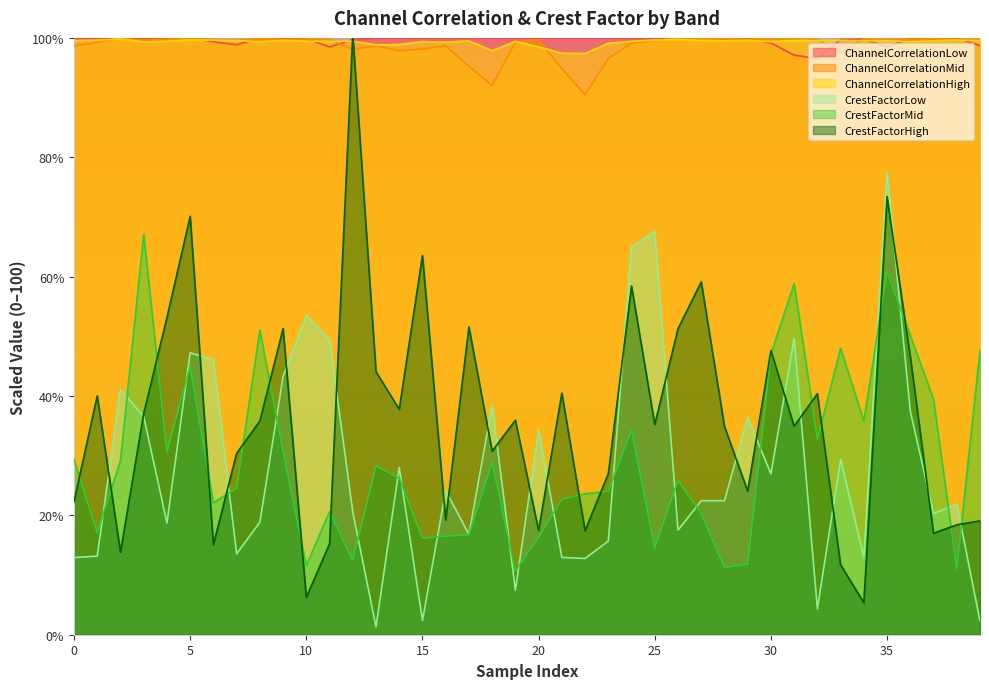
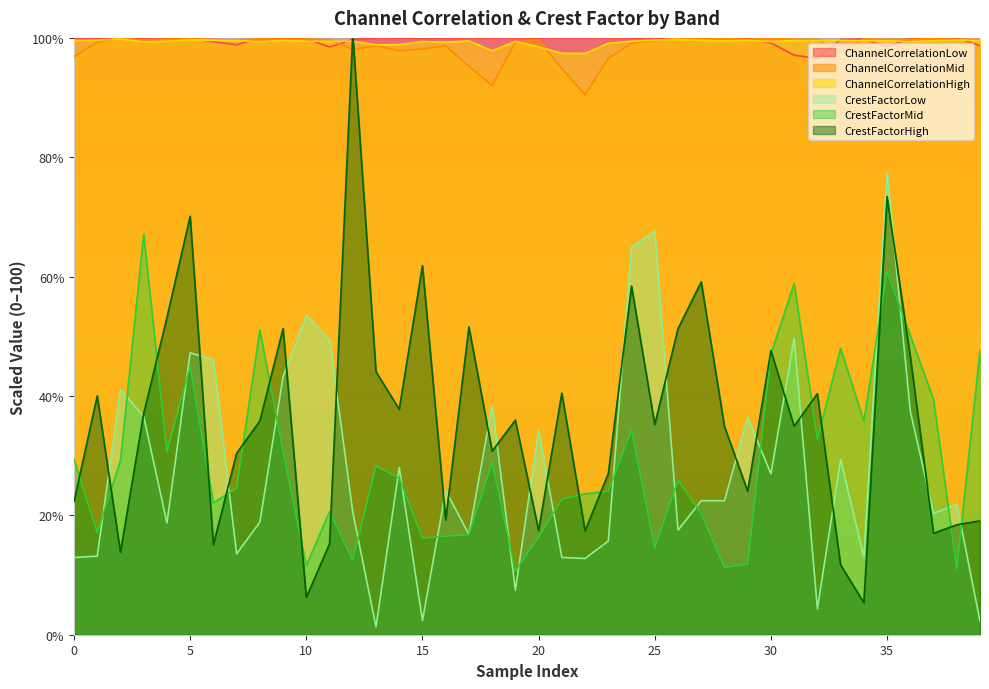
  {
    "ChannelCorrelationLow": {
      "0": "100%",
      "15": "100%"
    },
    "ChannelCorrelationMid": {
-     "0": "99%",
+     "0": "97%",
      "15": "98%",
      "30": "100%"
    },
    "ChannelCorrelationHigh": {
      "0": "100%",
      "15": "99%",
      "20": "99%"
    },
    "CrestFactorLow": {
      "0": "13%",
      "5": "47%",
      "10": "53%",
      "15": "2%",
      "20": "34%",
      "25": "68%",
      "30": "27%",
      "35": "77%"
    },
    "CrestFactorMid": {
      "0": "29%",
      "5": "45%",
      "10": "12%",
      "15": "16%",
      "20": "16%",
      "25": "15%",
      "30": "47%",
      "35": "61%"
    },
    "CrestFactorHigh": {
      "0": "22%",
      "5": "70%",
      "10": "6%",
-     "15": "64%",
+     "15": "62%",
      "20": "17%",
      "25": "35%",
      "30": "48%",
      "35": "73%"
    }
  }
